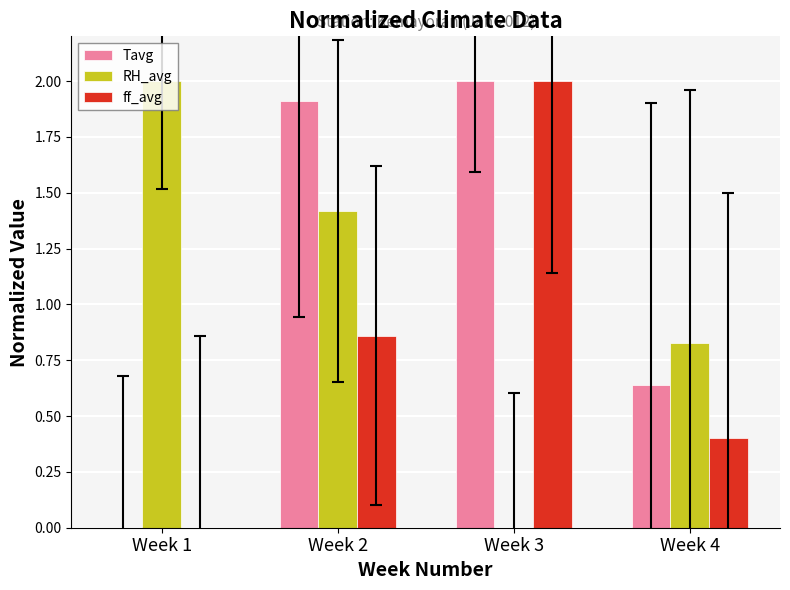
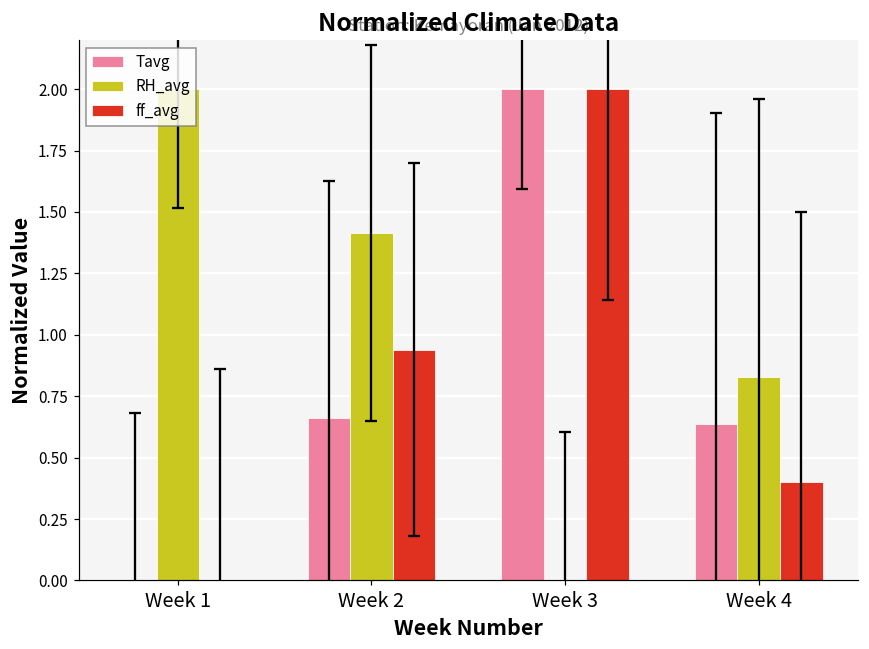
  {
    "Tavg": {
      "Week 1": 0.00,
-     "Week 2": 1.91,
+     "Week 2": 0.66,
      "Week 3": 2.00,
      "Week 4": 0.64
    },
    "RH_avg": {
      "Week 2": 1.42,
      "Week 3": 0.00,
      "Week 4": 0.83
    },
    "ff_avg": {
      "Week 1": 0.00,
-     "Week 2": 0.86,
+     "Week 2": 0.94,
      "Week 3": 2.00,
      "Week 4": 0.40
    }
  }
